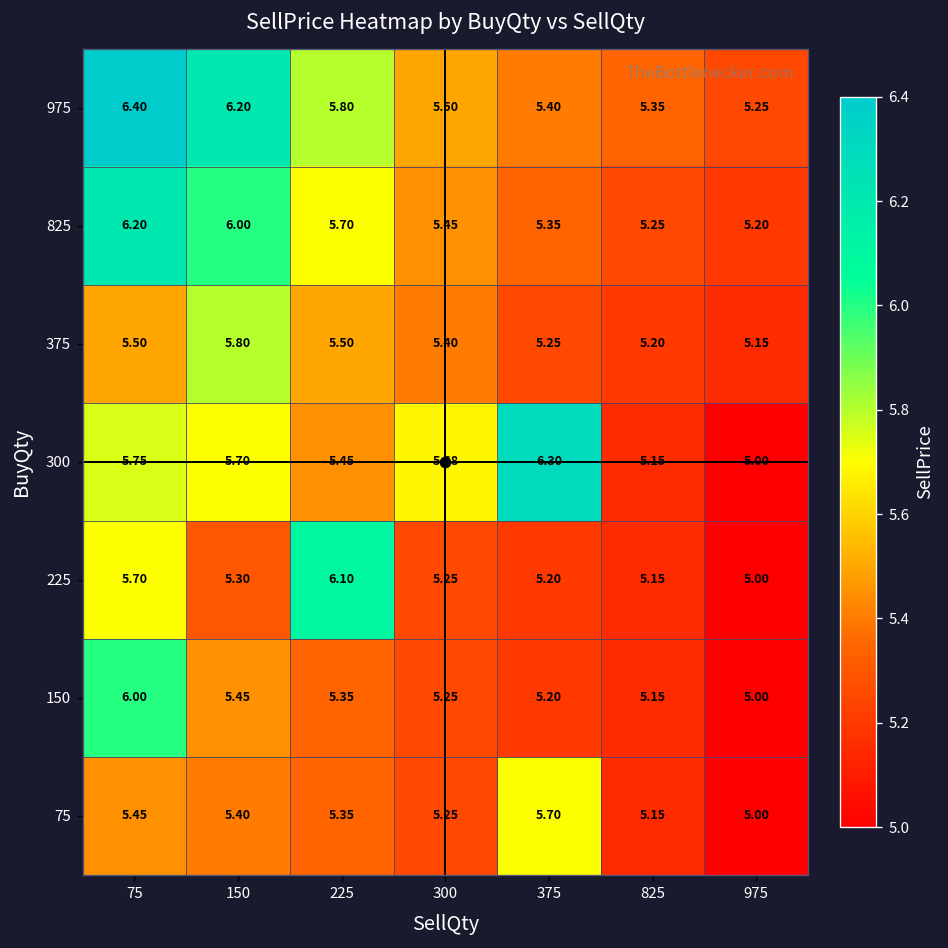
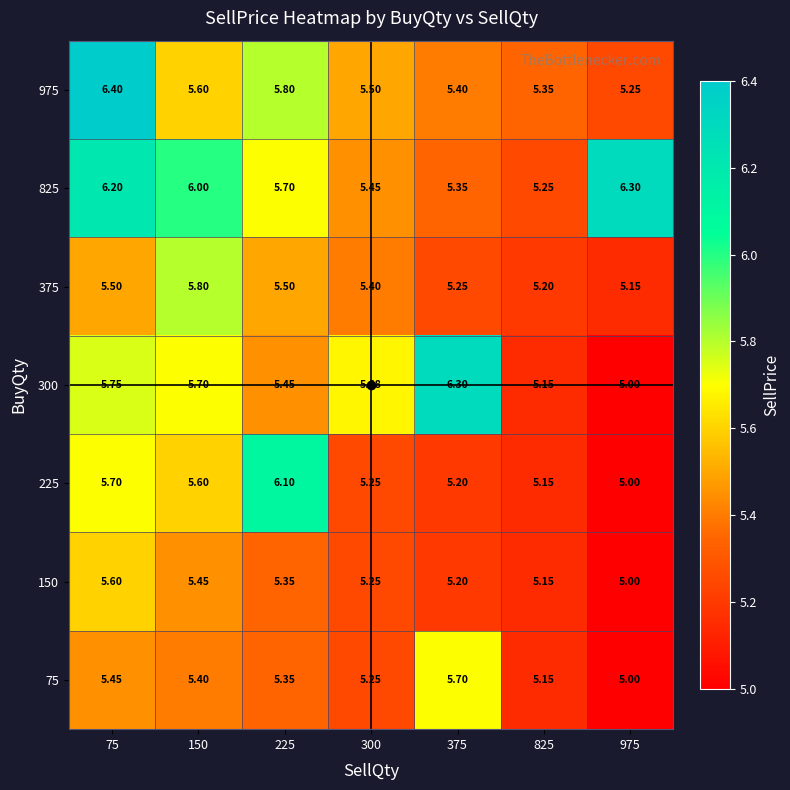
  {
    "975": {
      "75": 6.40,
-     "150": 6.20,
+     "150": 5.60,
      "225": 5.80,
      "300": 5.50,
      "375": 5.40,
      "825": 5.35
    },
    "825": {
      "75": 6.20,
      "150": 6.00,
      "225": 5.70,
      "300": 5.45,
      "375": 5.35,
      "825": 5.25,
-     "975": 5.20
+     "975": 6.30
    },
    "375": {
      "75": 5.50,
      "150": 5.80,
      "225": 5.50,
      "300": 5.40,
      "375": 5.25,
      "825": 5.20,
      "975": 5.15
    },
    "300": {
      "75": 5.75,
      "150": 5.70,
      "225": 5.45,
      "375": 6.30,
      "825": 5.15,
      "975": 5.00
    },
    "225": {
      "75": 5.70,
-     "150": 5.30,
+     "150": 5.60,
      "225": 6.10,
      "300": 5.25,
      "375": 5.20,
      "825": 5.15,
      "975": 5.00
    },
    "150": {
-     "75": 6.00,
+     "75": 5.60,
      "150": 5.45,
      "225": 5.35,
      "300": 5.25,
      "375": 5.20,
      "825": 5.15,
      "975": 5.00
    },
    "75": {
      "75": 5.45,
      "150": 5.40,
      "225": 5.35,
      "300": 5.25,
      "375": 5.70,
      "825": 5.15,
      "975": 5.00
    }
  }
